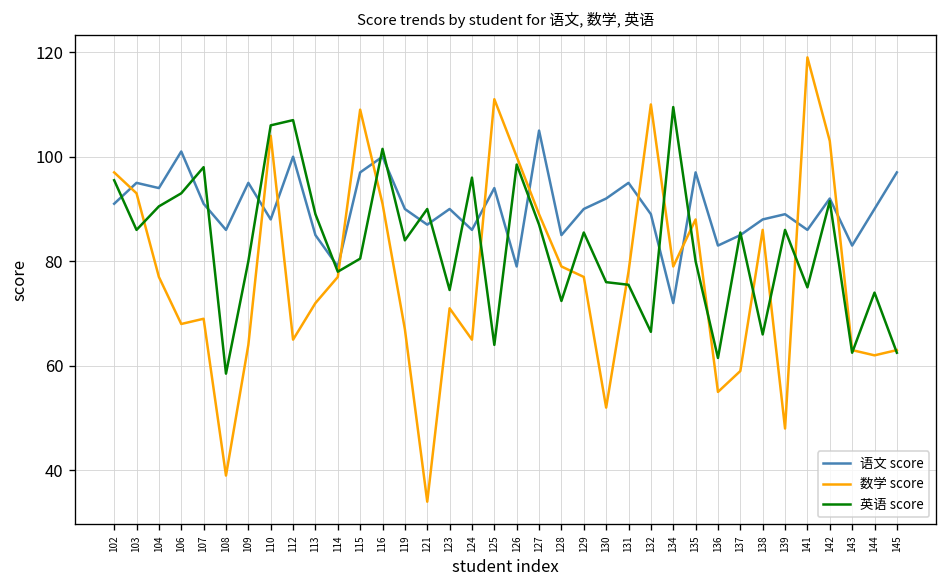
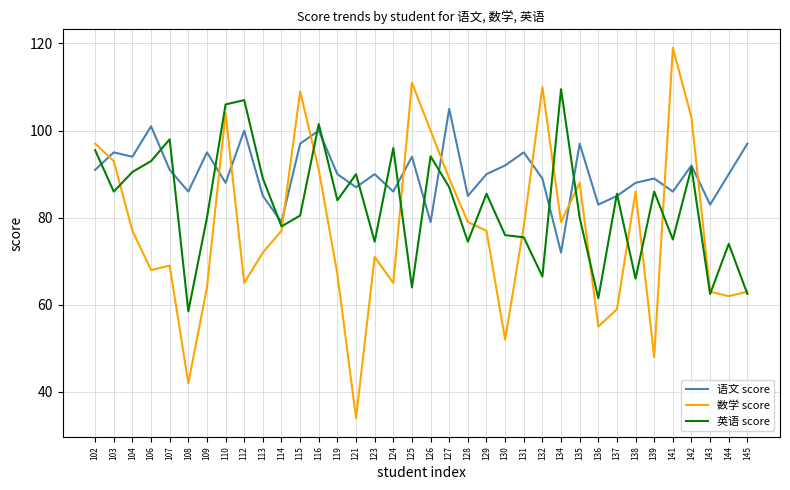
  {
    "语文 score": {
      "102": 91,
      "103": 95,
      "104": 94,
      "106": 101,
      "107": 91,
      "108": 86,
      "109": 95,
      "110": 88,
      "112": 100,
      "113": 85,
      "114": 79,
      "115": 97,
      "116": 100,
      "119": 90,
      "121": 87,
      "123": 90,
      "124": 86,
      "125": 94,
      "126": 79,
      "127": 105,
      "128": 85,
      "129": 90,
      "130": 92,
      "131": 95,
      "132": 89,
      "134": 72,
      "135": 97,
      "136": 83,
      "138": 88,
      "139": 89,
      "141": 86,
      "143": 83,
      "144": 90,
      "145": 97
    },
    "数学 score": {
      "102": 97,
      "103": 93,
      "104": 77,
      "106": 68,
      "107": 69,
-     "108": 39,
+     "108": 42,
      "109": 64,
      "110": 104,
      "112": 65,
      "113": 72,
      "114": 77,
      "115": 109,
      "116": 91,
      "119": 67,
      "121": 34,
      "123": 71,
      "124": 65,
      "125": 111,
      "126": 100,
      "127": 89,
      "128": 79,
      "129": 77,
      "130": 52,
      "131": 78,
      "132": 110,
      "134": 79,
      "135": 88,
      "136": 55,
      "137": 59,
      "138": 86,
      "139": 48,
      "141": 119,
      "142": 103,
      "144": 62
    },
    "英语 score": {
      "102": 96,
      "103": 86,
      "104": 91,
      "106": 93,
      "107": 98,
      "108": 59,
      "109": 80,
      "110": 106,
      "112": 107,
      "113": 89,
      "114": 78,
      "115": 81,
      "116": 102,
      "119": 84,
      "121": 90,
      "123": 75,
      "124": 96,
      "125": 64,
-     "126": 99,
+     "126": 94,
      "127": 87,
-     "128": 72,
+     "128": 75,
      "129": 86,
      "130": 76,
      "131": 76,
      "132": 67,
      "134": 110,
      "135": 80,
      "136": 62,
      "138": 66,
      "139": 86,
      "141": 75,
      "144": 74
    }
  }
